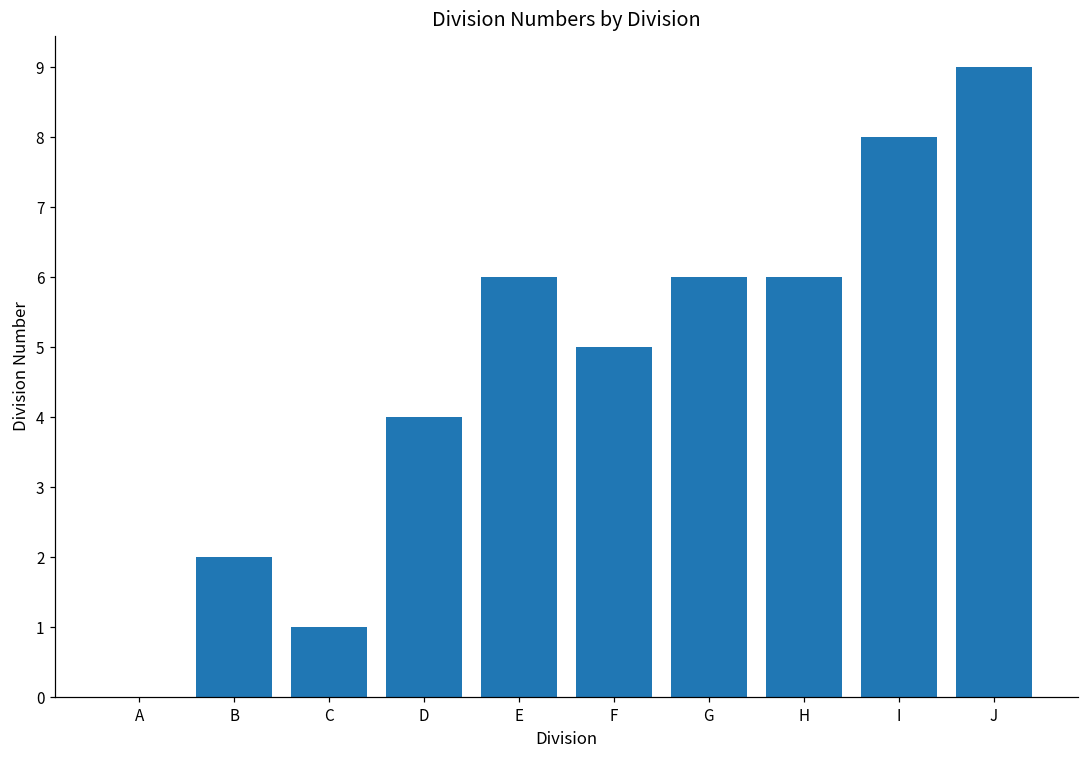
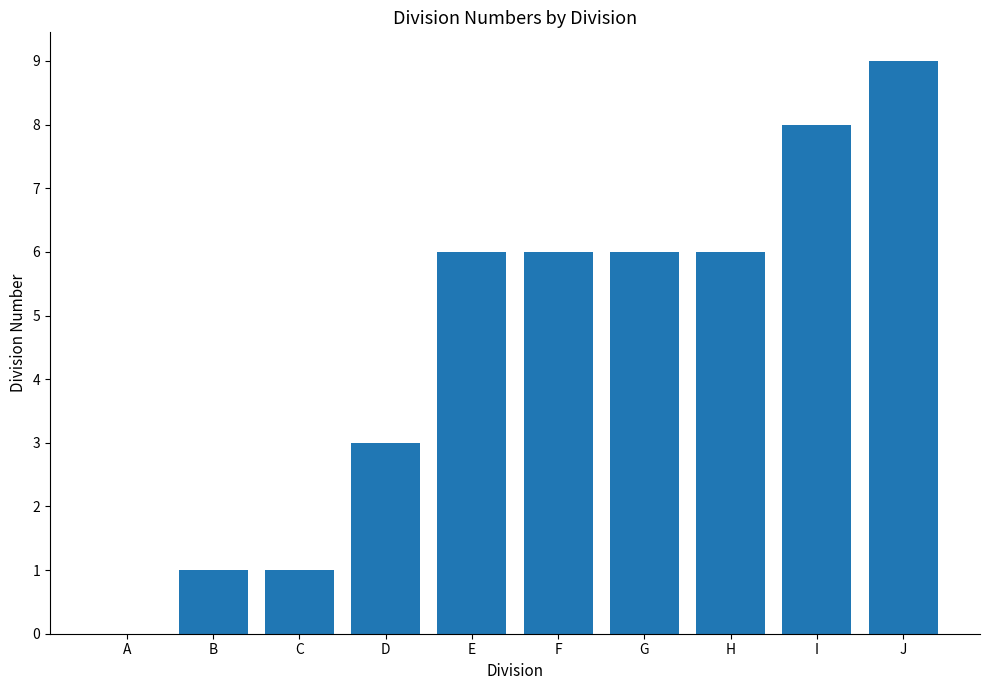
  {
    "A": 0,
-   "B": 2,
+   "B": 1,
    "C": 1,
-   "D": 4,
+   "D": 3,
    "E": 6,
-   "F": 5,
+   "F": 6,
    "G": 6,
    "H": 6,
    "I": 8,
    "J": 9
  }
